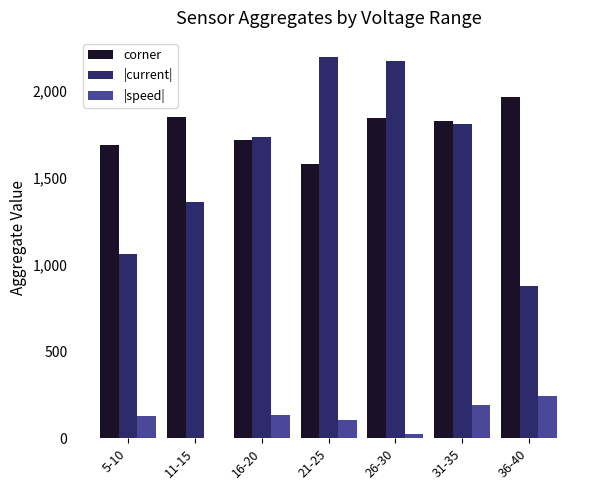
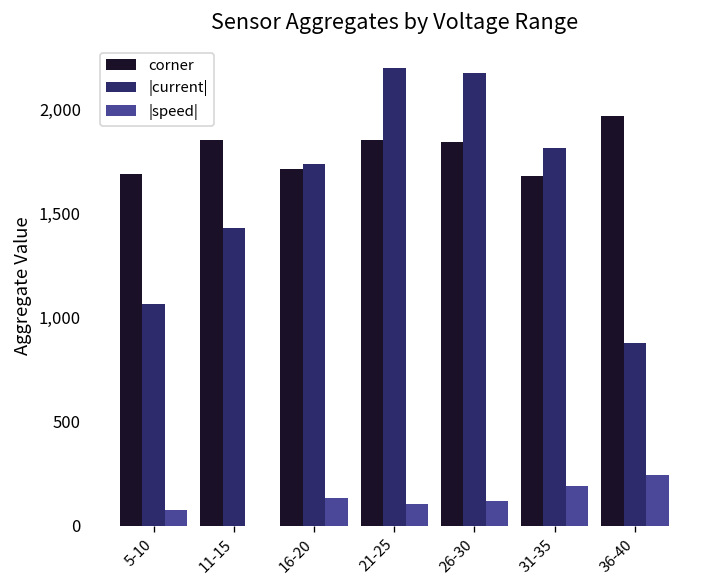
  {
    "corner": {
      "5-10": "1,690",
      "11-15": "1,850",
      "16-20": "1,710",
-     "21-25": "1,580",
+     "21-25": "1,850",
      "26-30": "1,840",
-     "31-35": "1,830",
+     "31-35": "1,680",
      "36-40": "1,970"
    },
    "|current|": {
      "5-10": "1,060",
-     "11-15": "1,360",
+     "11-15": "1,430",
      "16-20": "1,730",
      "21-25": "2,200",
      "26-30": "2,170",
      "31-35": "1,810",
      "36-40": "880"
    },
    "|speed|": {
-     "5-10": "130",
+     "5-10": "80",
      "11-15": "0",
      "16-20": "140",
      "21-25": "110",
-     "26-30": "20",
+     "26-30": "120",
      "31-35": "190",
      "36-40": "240"
    }
  }
